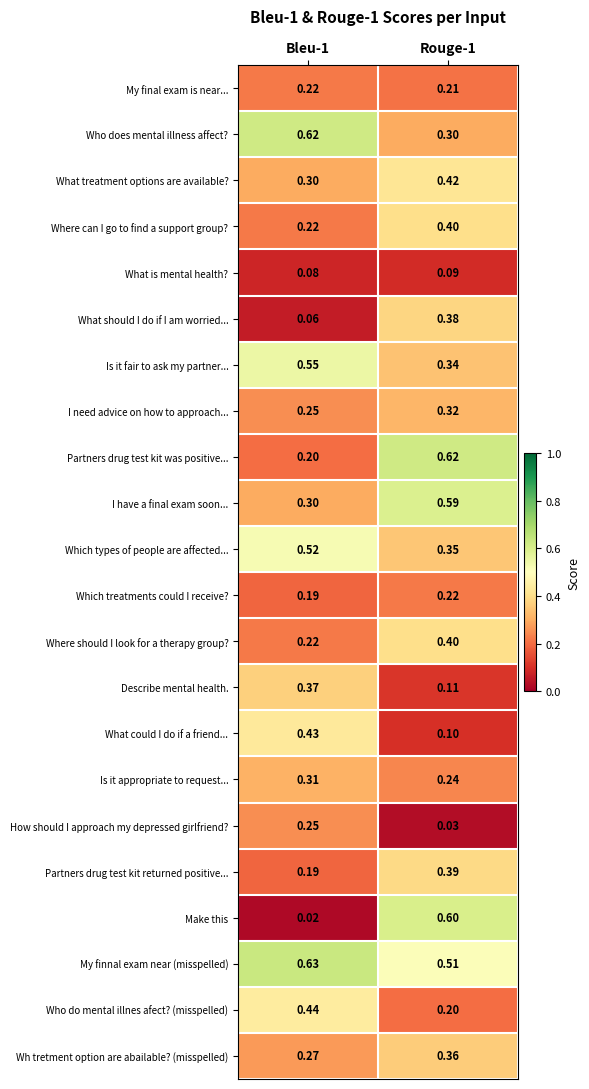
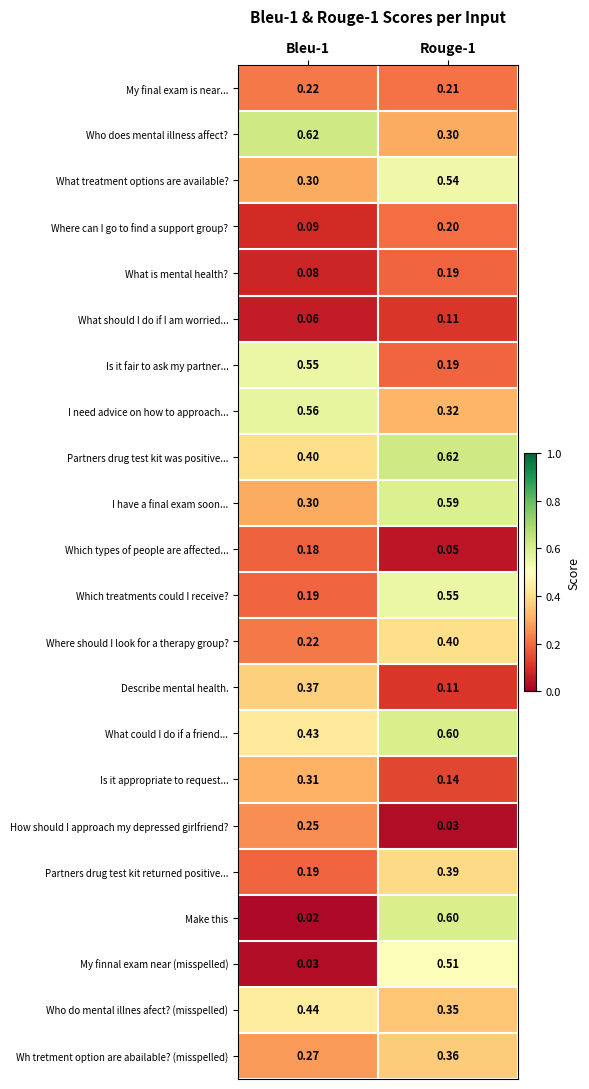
  {
    "My final exam is near...": {
      "Bleu-1": 0.22,
      "Rouge-1": 0.21
    },
    "Who does mental illness affect?": {
      "Bleu-1": 0.62,
      "Rouge-1": 0.30
    },
    "What treatment options are available?": {
      "Bleu-1": 0.30,
-     "Rouge-1": 0.42
+     "Rouge-1": 0.54
    },
    "Where can I go to find a support group?": {
-     "Bleu-1": 0.22,
-     "Rouge-1": 0.40
+     "Bleu-1": 0.09,
+     "Rouge-1": 0.20
    },
    "What is mental health?": {
      "Bleu-1": 0.08,
-     "Rouge-1": 0.09
+     "Rouge-1": 0.19
    },
    "What should I do if I am worried...": {
      "Bleu-1": 0.06,
-     "Rouge-1": 0.38
+     "Rouge-1": 0.11
    },
    "Is it fair to ask my partner...": {
      "Bleu-1": 0.55,
-     "Rouge-1": 0.34
+     "Rouge-1": 0.19
    },
    "I need advice on how to approach...": {
-     "Bleu-1": 0.25,
+     "Bleu-1": 0.56,
      "Rouge-1": 0.32
    },
    "Partners drug test kit was positive...": {
-     "Bleu-1": 0.20,
+     "Bleu-1": 0.40,
      "Rouge-1": 0.62
    },
    "I have a final exam soon...": {
      "Bleu-1": 0.30,
      "Rouge-1": 0.59
    },
    "Which types of people are affected...": {
-     "Bleu-1": 0.52,
-     "Rouge-1": 0.35
+     "Bleu-1": 0.18,
+     "Rouge-1": 0.05
    },
    "Which treatments could I receive?": {
      "Bleu-1": 0.19,
-     "Rouge-1": 0.22
+     "Rouge-1": 0.55
    },
    "Where should I look for a therapy group?": {
      "Bleu-1": 0.22,
      "Rouge-1": 0.40
    },
    "Describe mental health.": {
      "Bleu-1": 0.37,
      "Rouge-1": 0.11
    },
    "What could I do if a friend...": {
      "Bleu-1": 0.43,
-     "Rouge-1": 0.10
+     "Rouge-1": 0.60
    },
    "Is it appropriate to request...": {
      "Bleu-1": 0.31,
-     "Rouge-1": 0.24
+     "Rouge-1": 0.14
    },
    "How should I approach my depressed girlfriend?": {
      "Bleu-1": 0.25,
      "Rouge-1": 0.03
    },
    "Partners drug test kit returned positive...": {
      "Bleu-1": 0.19,
      "Rouge-1": 0.39
    },
    "Make this": {
      "Bleu-1": 0.02,
      "Rouge-1": 0.60
    },
    "My finnal exam near (misspelled)": {
-     "Bleu-1": 0.63,
+     "Bleu-1": 0.03,
      "Rouge-1": 0.51
    },
    "Who do mental illnes afect? (misspelled)": {
      "Bleu-1": 0.44,
-     "Rouge-1": 0.20
+     "Rouge-1": 0.35
    },
    "Wh tretment option are abailable? (misspelled)": {
      "Bleu-1": 0.27,
      "Rouge-1": 0.36
    }
  }
